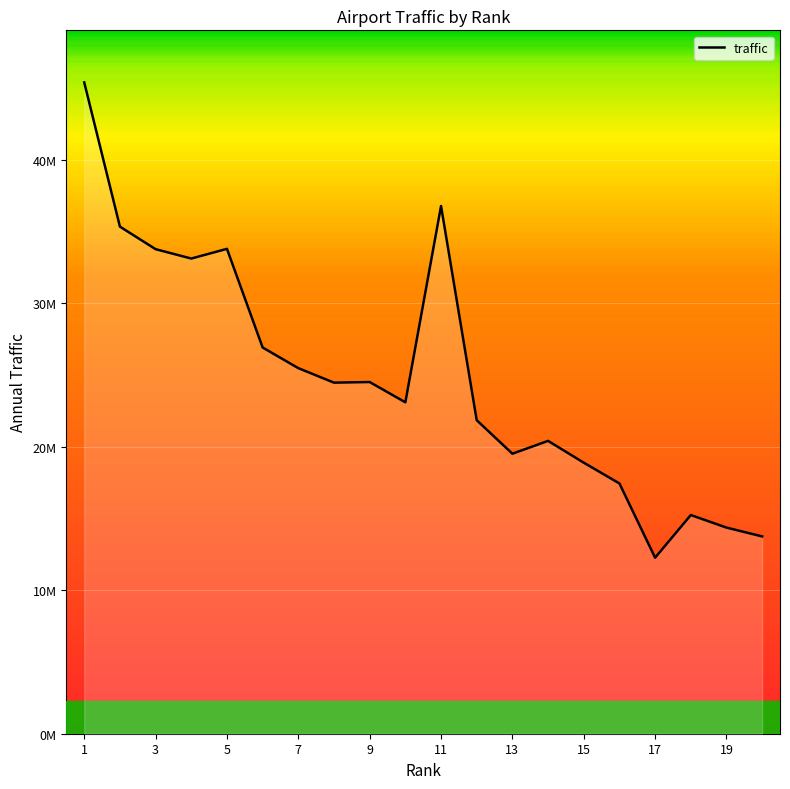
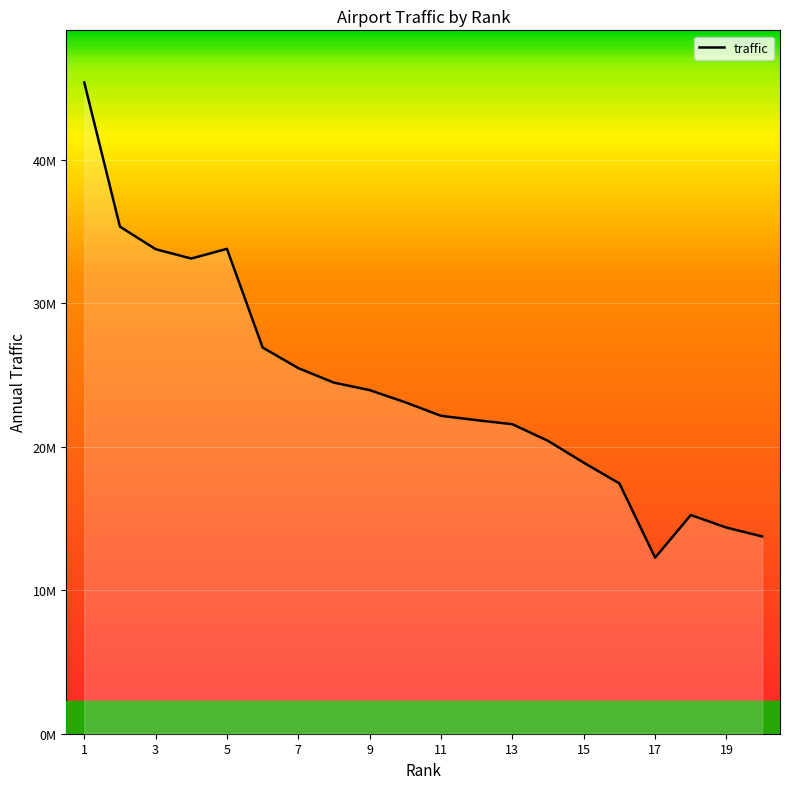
  {
    "traffic": {
      "1": 45400000,
      "3": 33800000,
      "5": 33800000,
      "7": 25500000,
-     "9": 24500000,
-     "11": 36800000,
-     "13": 19500000,
+     "9": 23900000,
+     "11": 22200000,
+     "13": 21600000,
      "15": 18900000,
      "17": 12300000,
      "19": 14400000
    }
  }
